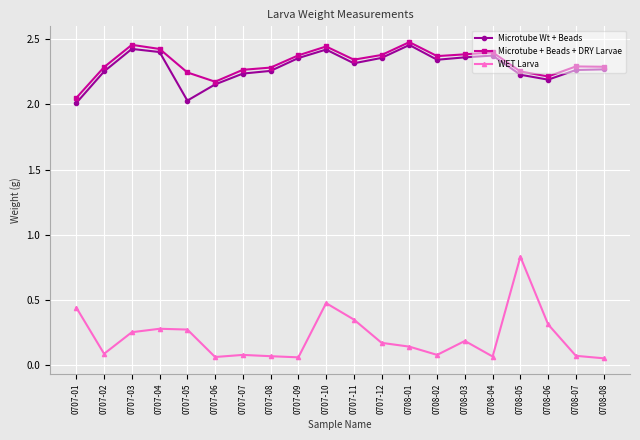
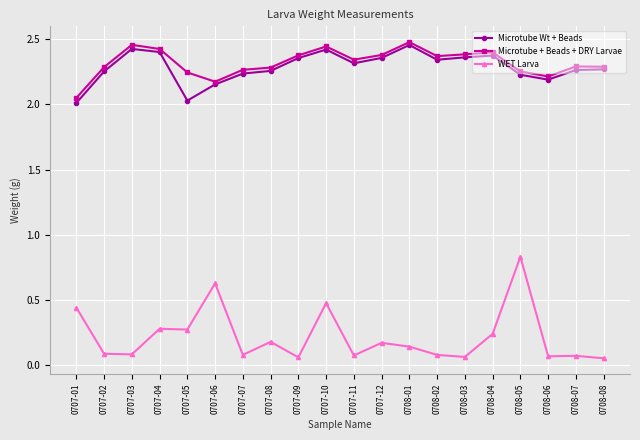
  {
    "WET Larva": {
      "0707-01": 0.44,
      "0707-02": 0.09,
-     "0707-03": 0.25,
+     "0707-03": 0.08,
      "0707-04": 0.28,
      "0707-05": 0.27,
-     "0707-06": 0.06,
+     "0707-06": 0.63,
      "0707-07": 0.08,
-     "0707-08": 0.07,
+     "0707-08": 0.18,
      "0707-09": 0.06,
      "0707-10": 0.48,
-     "0707-11": 0.35,
+     "0707-11": 0.08,
      "0707-12": 0.17,
      "0708-01": 0.14,
      "0708-02": 0.08,
-     "0708-03": 0.19,
-     "0708-04": 0.07,
+     "0708-03": 0.06,
+     "0708-04": 0.24,
      "0708-05": 0.83,
-     "0708-06": 0.31,
+     "0708-06": 0.07,
      "0708-07": 0.07,
      "0708-08": 0.05
    }
  }
